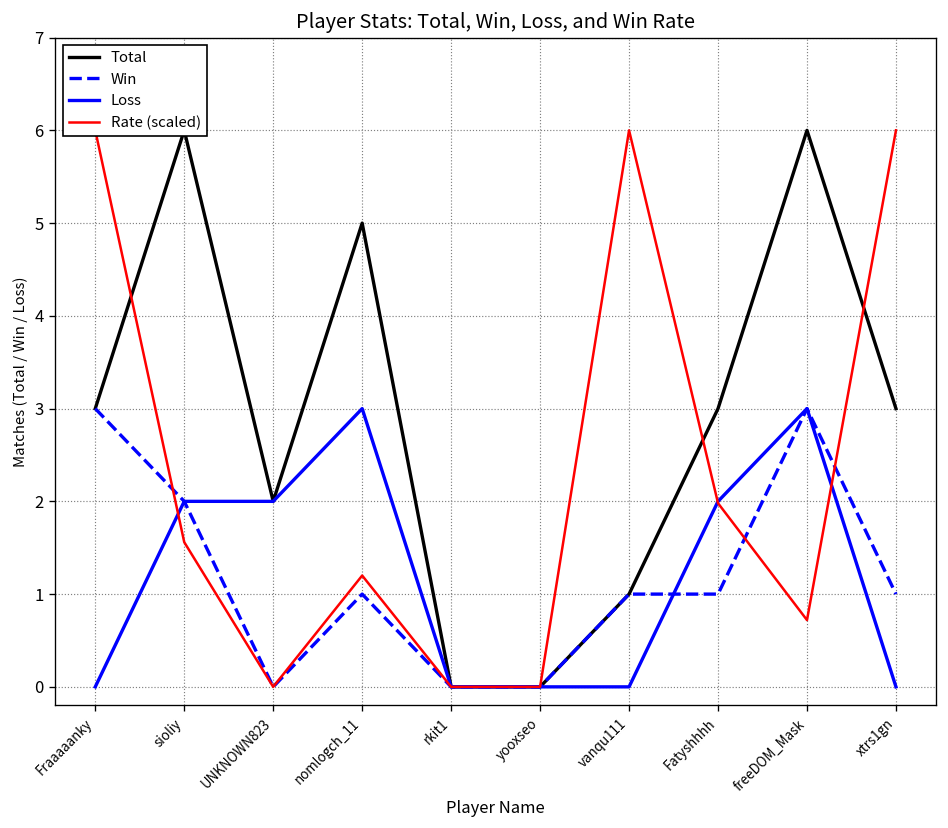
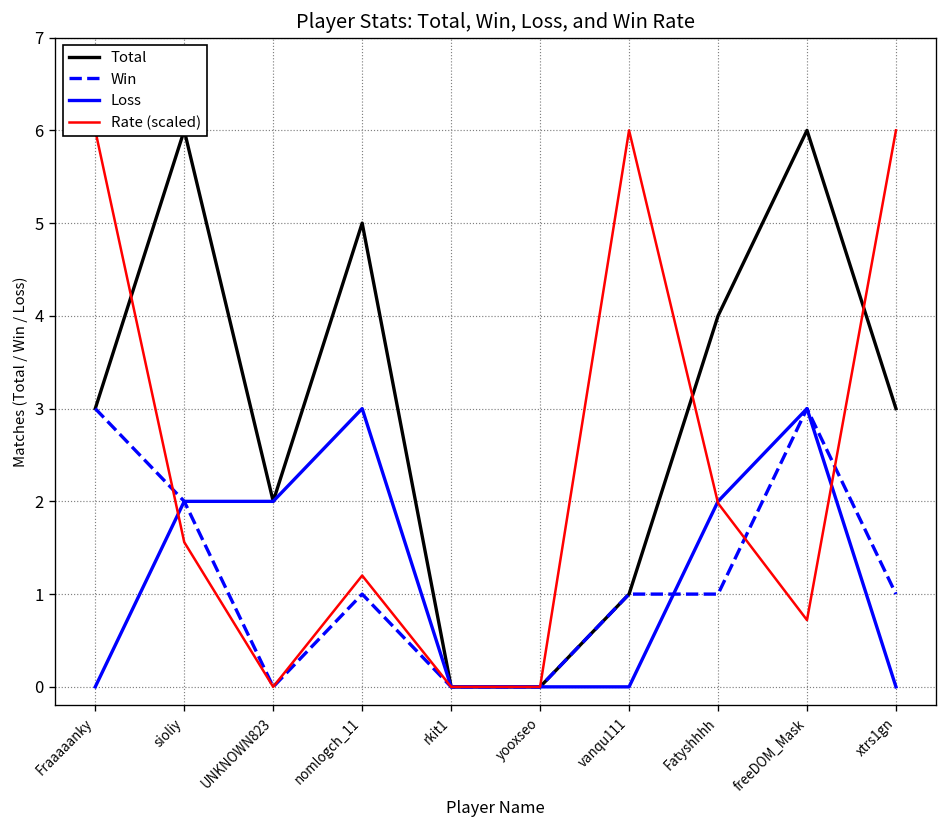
  {
    "Total": {
      "nomlogch_11": 5,
-     "Fatyshhhh": 3,
+     "Fatyshhhh": 4,
      "freeDOM_Mask": 6,
      "xtrs1gn": 3
    },
    "Rate (scaled)": {
      "sioliy": 1.6,
      "nomlogch_11": 1.2,
      "vanqu111": 6,
      "freeDOM_Mask": 0.7,
      "xtrs1gn": 6
    }
  }
